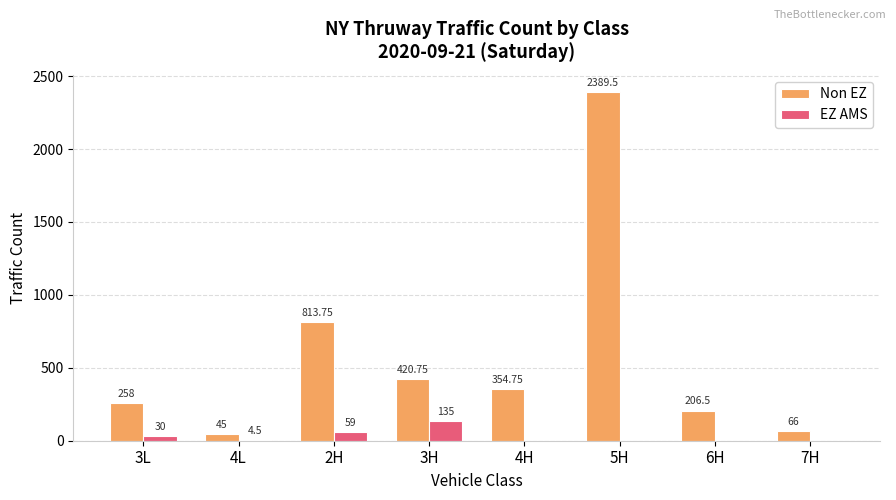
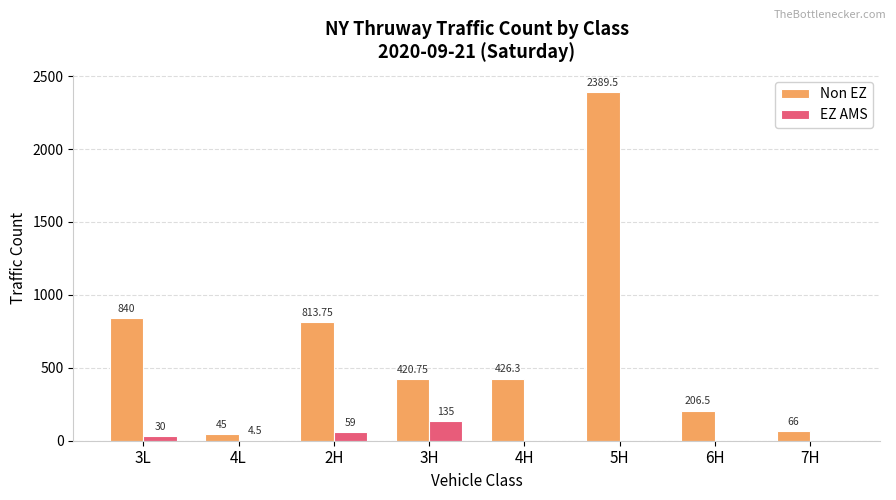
  {
    "Non EZ": {
-     "3L": 258,
+     "3L": 840,
      "4L": 45,
      "2H": 813.75,
      "3H": 420.75,
-     "4H": 354.75,
+     "4H": 426.3,
      "5H": 2389.5,
      "6H": 206.5,
      "7H": 66
    },
    "EZ AMS": {
      "3L": 30,
      "4L": 4.5,
      "2H": 59,
      "3H": 135
    }
  }
